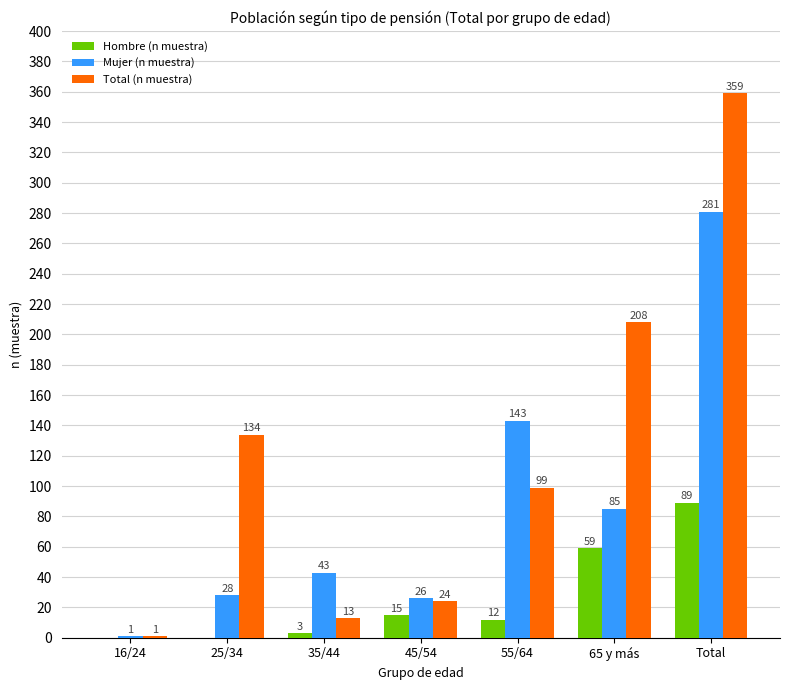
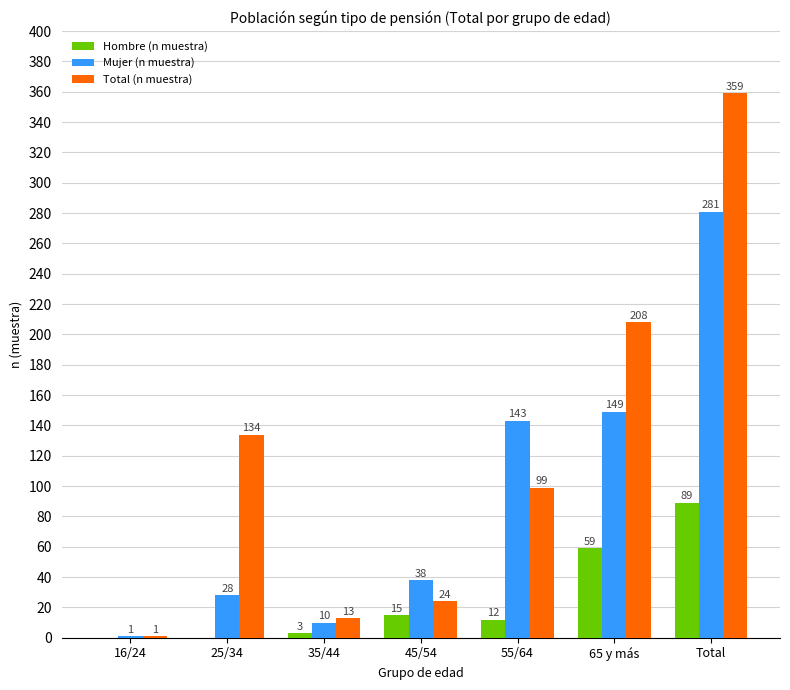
  {
    "Hombre (n muestra)": {
      "35/44": 3,
      "45/54": 15,
      "55/64": 12,
      "65 y más": 59,
      "Total": 89
    },
    "Mujer (n muestra)": {
      "16/24": 1,
      "25/34": 28,
-     "35/44": 43,
-     "45/54": 26,
+     "35/44": 10,
+     "45/54": 38,
      "55/64": 143,
-     "65 y más": 85,
+     "65 y más": 149,
      "Total": 281
    },
    "Total (n muestra)": {
      "16/24": 1,
      "25/34": 134,
      "35/44": 13,
      "45/54": 24,
      "55/64": 99,
      "65 y más": 208,
      "Total": 359
    }
  }
